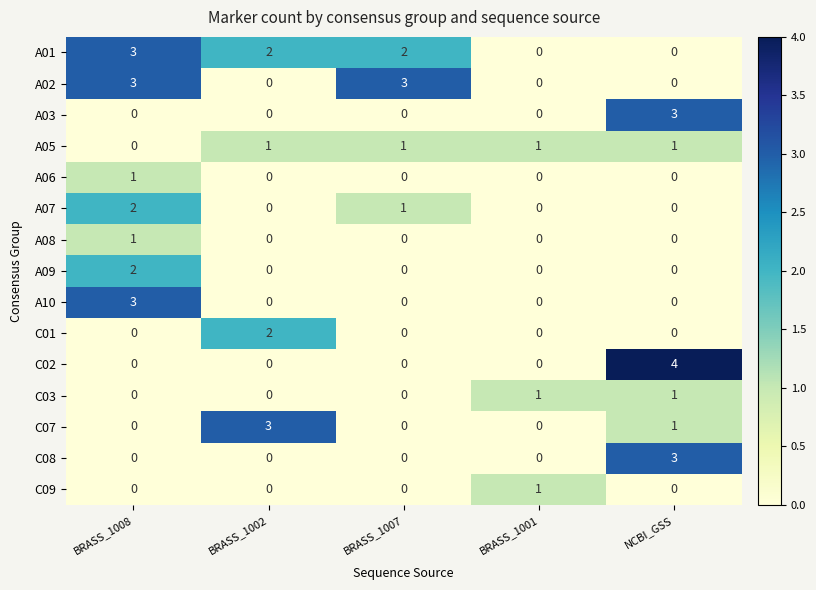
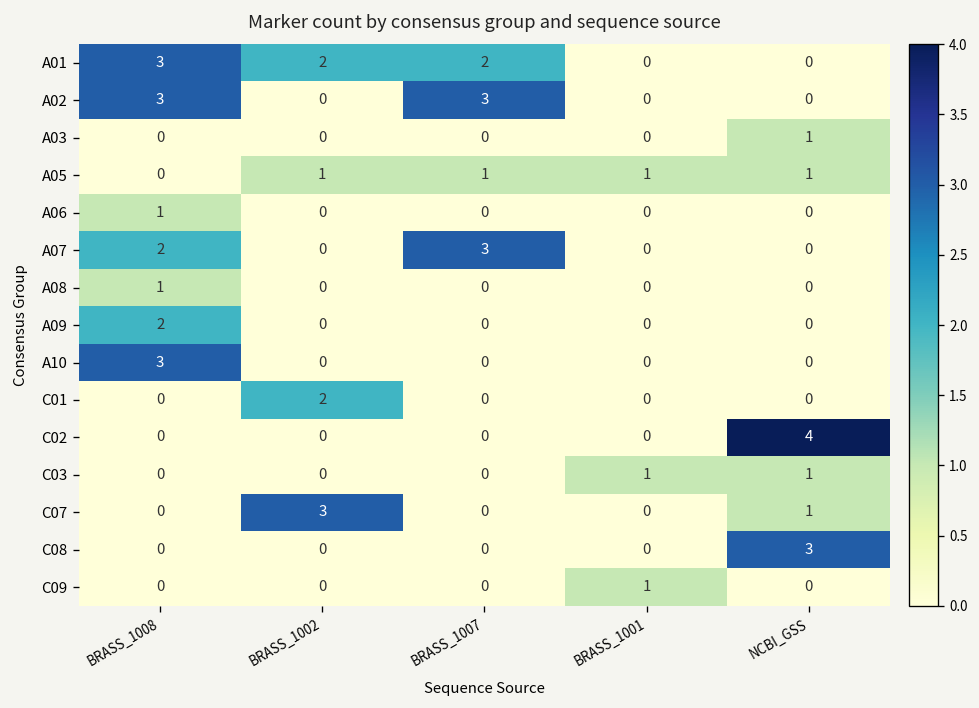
  {
    "A01": {
      "BRASS_1008": 3,
      "BRASS_1002": 2,
      "BRASS_1007": 2,
      "BRASS_1001": 0,
      "NCBI_GSS": 0
    },
    "A02": {
      "BRASS_1008": 3,
      "BRASS_1002": 0,
      "BRASS_1007": 3,
      "BRASS_1001": 0,
      "NCBI_GSS": 0
    },
    "A03": {
      "BRASS_1008": 0,
      "BRASS_1002": 0,
      "BRASS_1007": 0,
      "BRASS_1001": 0,
-     "NCBI_GSS": 3
+     "NCBI_GSS": 1
    },
    "A05": {
      "BRASS_1008": 0,
      "BRASS_1002": 1,
      "BRASS_1007": 1,
      "BRASS_1001": 1,
      "NCBI_GSS": 1
    },
    "A06": {
      "BRASS_1008": 1,
      "BRASS_1002": 0,
      "BRASS_1007": 0,
      "BRASS_1001": 0,
      "NCBI_GSS": 0
    },
    "A07": {
      "BRASS_1008": 2,
      "BRASS_1002": 0,
-     "BRASS_1007": 1,
+     "BRASS_1007": 3,
      "BRASS_1001": 0,
      "NCBI_GSS": 0
    },
    "A08": {
      "BRASS_1008": 1,
      "BRASS_1002": 0,
      "BRASS_1007": 0,
      "BRASS_1001": 0,
      "NCBI_GSS": 0
    },
    "A09": {
      "BRASS_1008": 2,
      "BRASS_1002": 0,
      "BRASS_1007": 0,
      "BRASS_1001": 0,
      "NCBI_GSS": 0
    },
    "A10": {
      "BRASS_1008": 3,
      "BRASS_1002": 0,
      "BRASS_1007": 0,
      "BRASS_1001": 0,
      "NCBI_GSS": 0
    },
    "C01": {
      "BRASS_1008": 0,
      "BRASS_1002": 2,
      "BRASS_1007": 0,
      "BRASS_1001": 0,
      "NCBI_GSS": 0
    },
    "C02": {
      "BRASS_1008": 0,
      "BRASS_1002": 0,
      "BRASS_1007": 0,
      "BRASS_1001": 0,
      "NCBI_GSS": 4
    },
    "C03": {
      "BRASS_1008": 0,
      "BRASS_1002": 0,
      "BRASS_1007": 0,
      "BRASS_1001": 1,
      "NCBI_GSS": 1
    },
    "C07": {
      "BRASS_1008": 0,
      "BRASS_1002": 3,
      "BRASS_1007": 0,
      "BRASS_1001": 0,
      "NCBI_GSS": 1
    },
    "C08": {
      "BRASS_1008": 0,
      "BRASS_1002": 0,
      "BRASS_1007": 0,
      "BRASS_1001": 0,
      "NCBI_GSS": 3
    },
    "C09": {
      "BRASS_1008": 0,
      "BRASS_1002": 0,
      "BRASS_1007": 0,
      "BRASS_1001": 1,
      "NCBI_GSS": 0
    }
  }
